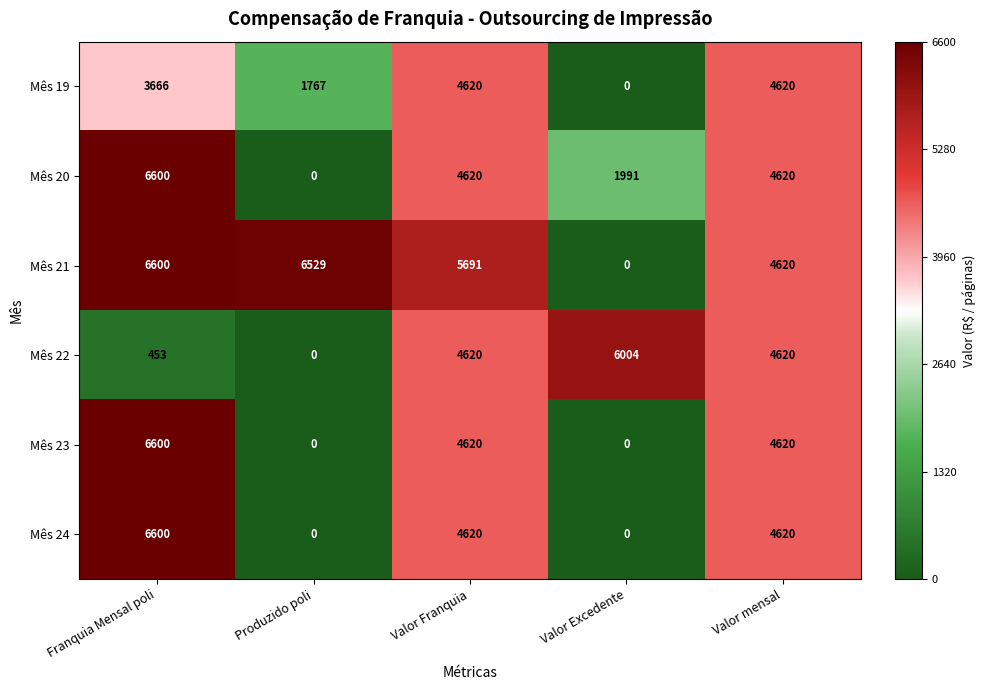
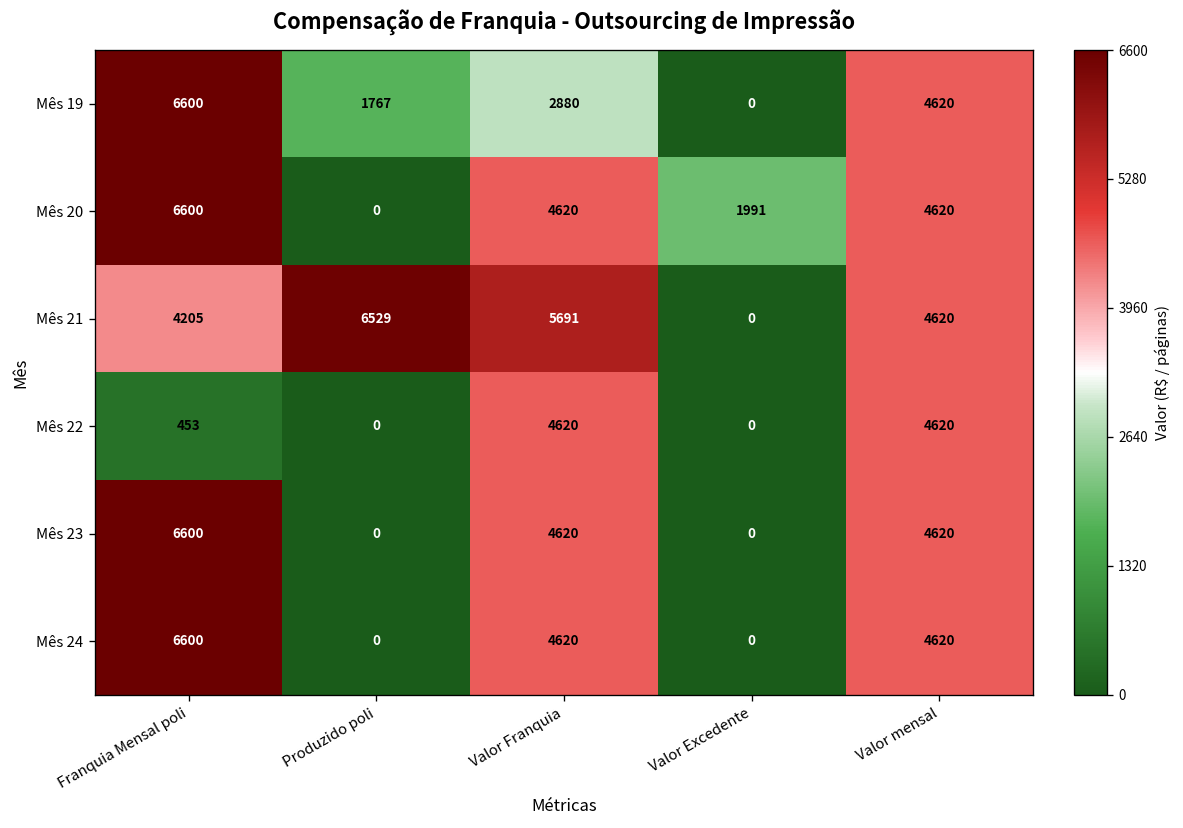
  {
    "Mês 19": {
-     "Franquia Mensal poli": 3666,
+     "Franquia Mensal poli": 6600,
      "Produzido poli": 1767,
-     "Valor Franquia": 4620,
+     "Valor Franquia": 2880,
      "Valor Excedente": 0,
      "Valor mensal": 4620
    },
    "Mês 20": {
      "Franquia Mensal poli": 6600,
      "Produzido poli": 0,
      "Valor Franquia": 4620,
      "Valor Excedente": 1991,
      "Valor mensal": 4620
    },
    "Mês 21": {
-     "Franquia Mensal poli": 6600,
+     "Franquia Mensal poli": 4205,
      "Produzido poli": 6529,
      "Valor Franquia": 5691,
      "Valor Excedente": 0,
      "Valor mensal": 4620
    },
    "Mês 22": {
      "Franquia Mensal poli": 453,
      "Produzido poli": 0,
      "Valor Franquia": 4620,
-     "Valor Excedente": 6004,
+     "Valor Excedente": 0,
      "Valor mensal": 4620
    },
    "Mês 23": {
      "Franquia Mensal poli": 6600,
      "Produzido poli": 0,
      "Valor Franquia": 4620,
      "Valor Excedente": 0,
      "Valor mensal": 4620
    },
    "Mês 24": {
      "Franquia Mensal poli": 6600,
      "Produzido poli": 0,
      "Valor Franquia": 4620,
      "Valor Excedente": 0,
      "Valor mensal": 4620
    }
  }
